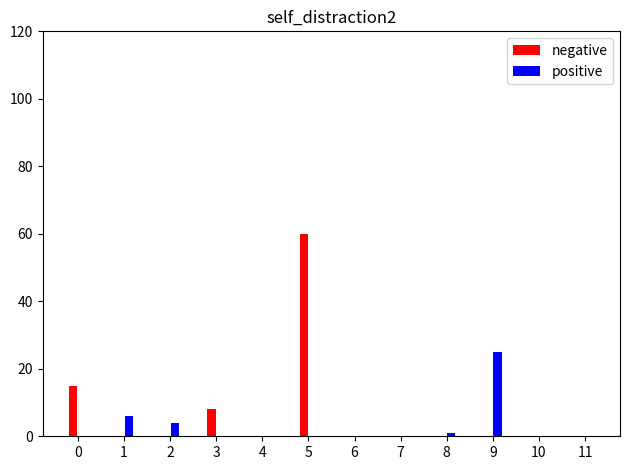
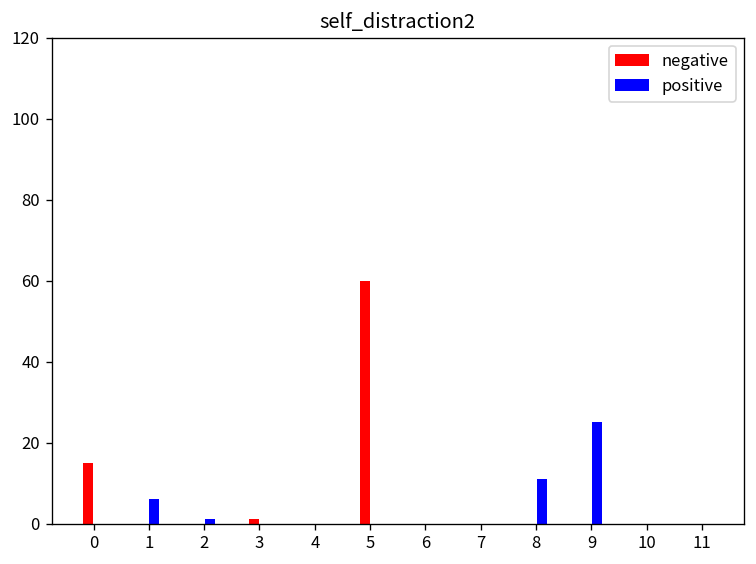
  {
    "negative": {
      "0": 15,
      "1": 0,
      "2": 0,
-     "3": 8,
+     "3": 1,
      "4": 0,
      "5": 60,
      "6": 0,
      "7": 0,
      "8": 0,
      "9": 0,
      "10": 0,
      "11": 0
    },
    "positive": {
      "0": 0,
      "1": 6,
-     "2": 4,
+     "2": 1,
      "3": 0,
      "4": 0,
      "5": 0,
      "6": 0,
      "7": 0,
-     "8": 1,
+     "8": 11,
      "9": 25,
      "10": 0,
      "11": 0
    }
  }
